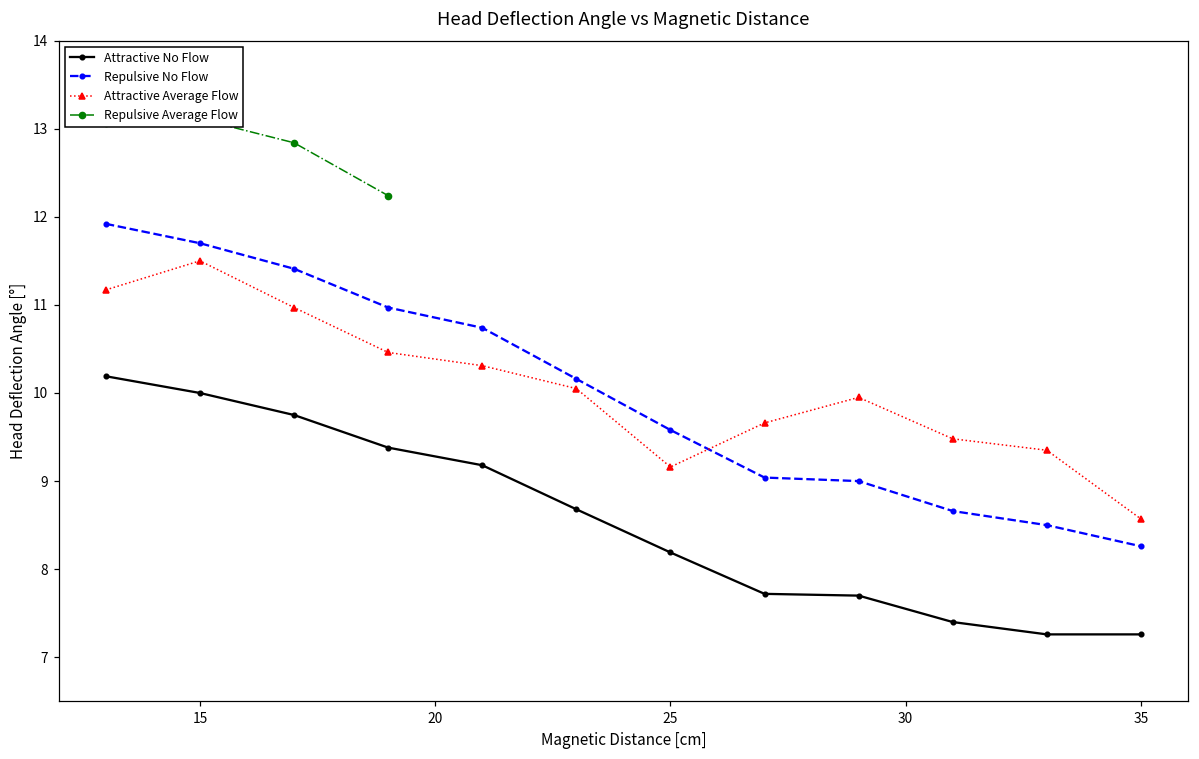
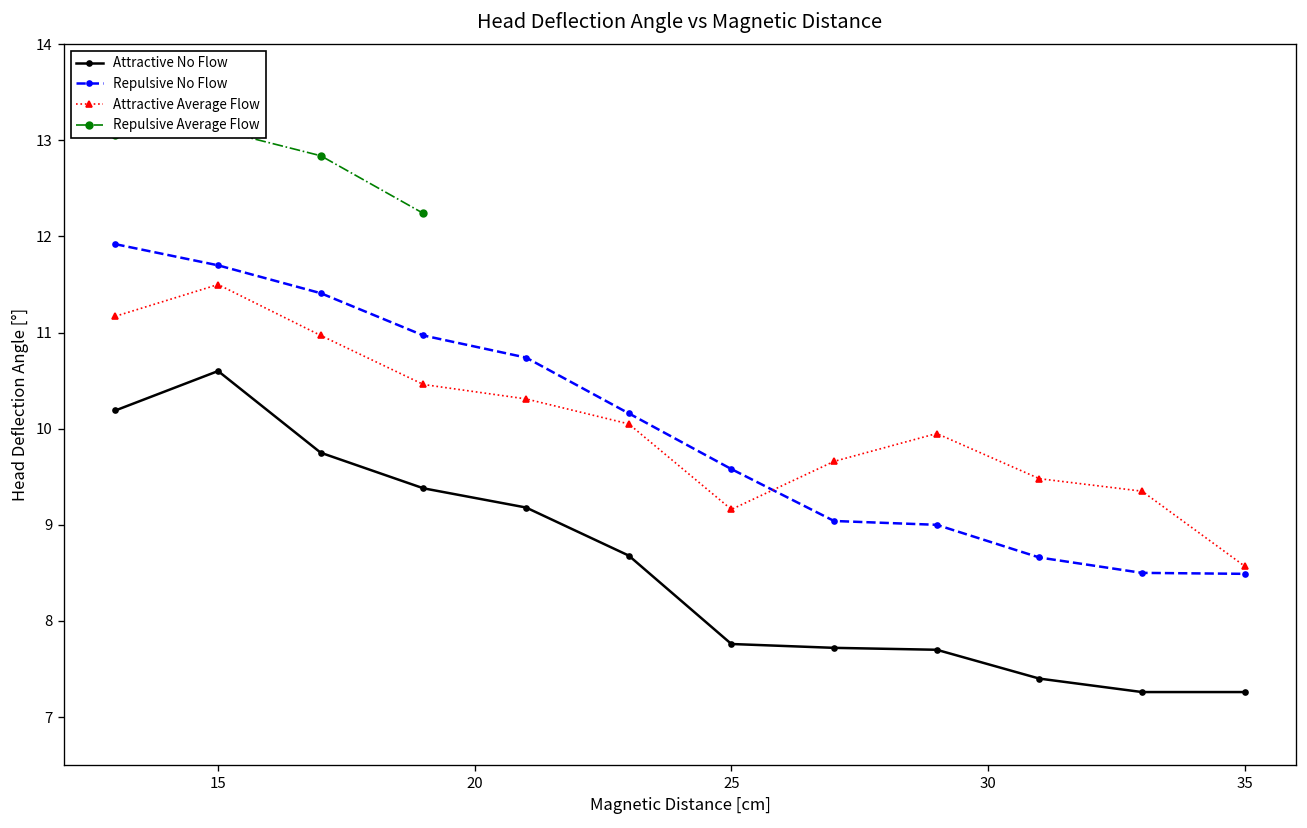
  {
    "Attractive No Flow": {
-     "15": 10.0,
-     "25": 8.2,
+     "15": 10.6,
+     "25": 7.8,
      "35": 7.3
    },
    "Repulsive No Flow": {
      "15": 11.7,
      "25": 9.6,
-     "35": 8.3
+     "35": 8.5
    },
    "Attractive Average Flow": {
      "15": 11.5,
      "25": 9.2,
      "35": 8.6
    },
    "Repulsive Average Flow": {
      "15": 13.1
    }
  }
